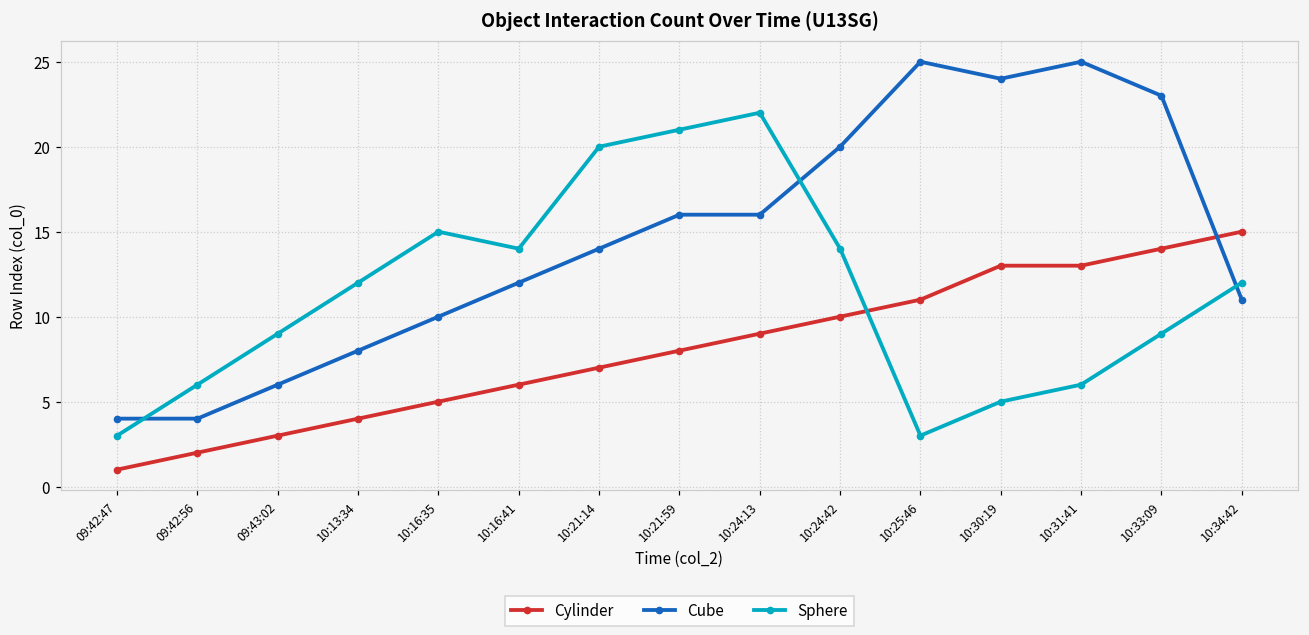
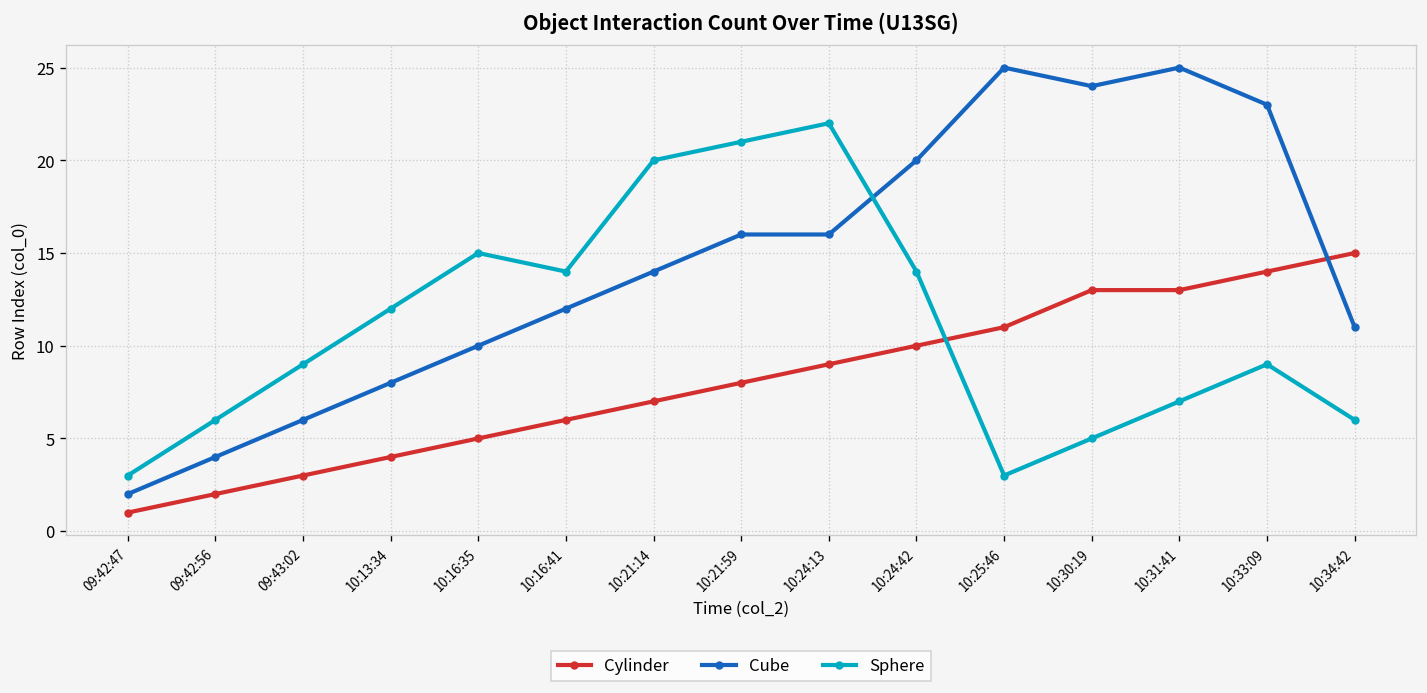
  {
    "Cylinder": {
      "09:42:47": 1,
      "09:42:56": 2,
      "09:43:02": 3,
      "10:13:34": 4,
      "10:16:35": 5,
      "10:16:41": 6,
      "10:21:14": 7,
      "10:21:59": 8,
      "10:24:13": 9,
      "10:24:42": 10,
      "10:25:46": 11,
      "10:30:19": 13,
      "10:31:41": 13,
      "10:33:09": 14,
      "10:34:42": 15
    },
    "Cube": {
-     "09:42:47": 4,
+     "09:42:47": 2,
      "09:42:56": 4,
      "09:43:02": 6,
      "10:13:34": 8,
      "10:16:35": 10,
      "10:16:41": 12,
      "10:21:14": 14,
      "10:21:59": 16,
      "10:24:13": 16,
      "10:24:42": 20,
      "10:25:46": 25,
      "10:30:19": 24,
      "10:31:41": 25,
      "10:33:09": 23,
      "10:34:42": 11
    },
    "Sphere": {
      "09:42:47": 3,
      "09:42:56": 6,
      "09:43:02": 9,
      "10:13:34": 12,
      "10:16:35": 15,
      "10:16:41": 14,
      "10:21:14": 20,
      "10:21:59": 21,
      "10:24:13": 22,
      "10:24:42": 14,
      "10:25:46": 3,
      "10:30:19": 5,
-     "10:31:41": 6,
+     "10:31:41": 7,
      "10:33:09": 9,
-     "10:34:42": 12
+     "10:34:42": 6
    }
  }
